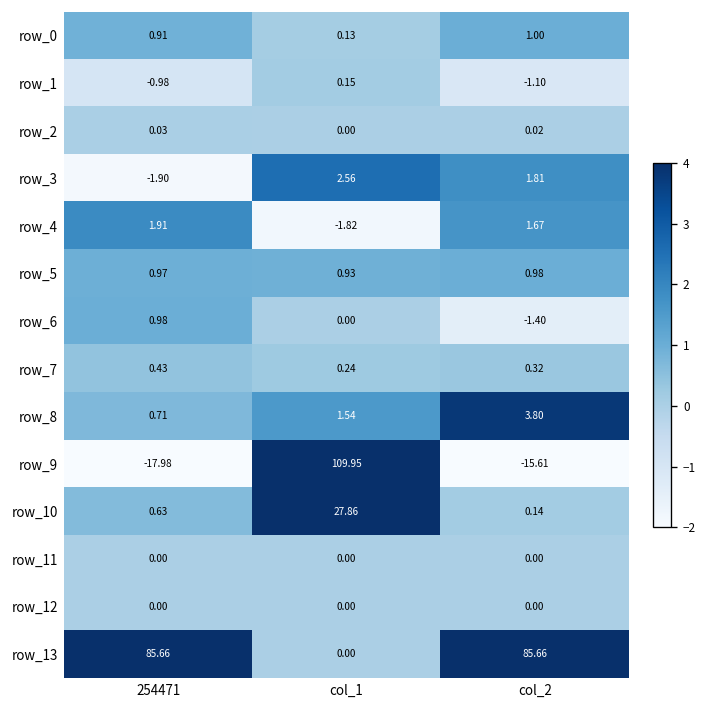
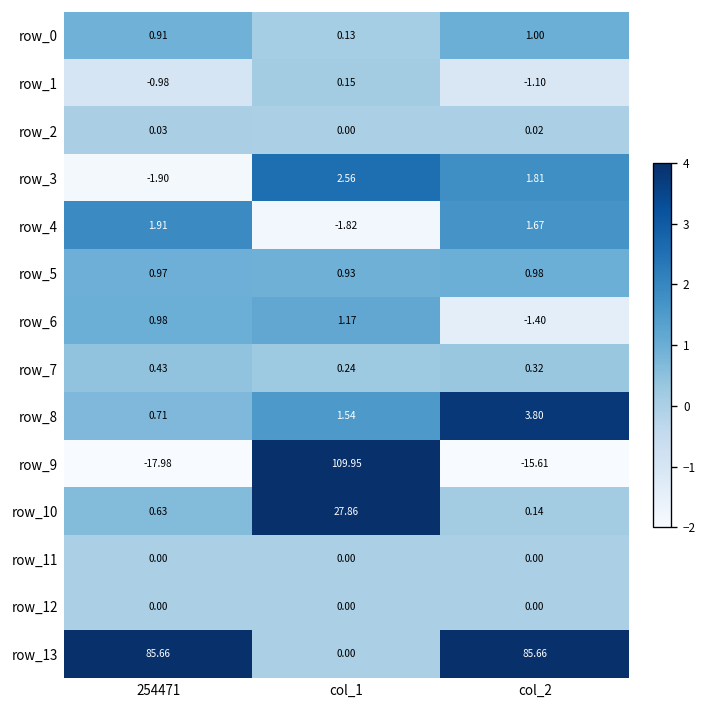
  {
    "row_0": {
      "254471": 0.91,
      "col_1": 0.13,
      "col_2": 1.00
    },
    "row_1": {
      "254471": -0.98,
      "col_1": 0.15,
      "col_2": -1.10
    },
    "row_2": {
      "254471": 0.03,
      "col_1": 0.00,
      "col_2": 0.02
    },
    "row_3": {
      "254471": -1.90,
      "col_1": 2.56,
      "col_2": 1.81
    },
    "row_4": {
      "254471": 1.91,
      "col_1": -1.82,
      "col_2": 1.67
    },
    "row_5": {
      "254471": 0.97,
      "col_1": 0.93,
      "col_2": 0.98
    },
    "row_6": {
      "254471": 0.98,
-     "col_1": 0.00,
+     "col_1": 1.17,
      "col_2": -1.40
    },
    "row_7": {
      "254471": 0.43,
      "col_1": 0.24,
      "col_2": 0.32
    },
    "row_8": {
      "254471": 0.71,
      "col_1": 1.54,
      "col_2": 3.80
    },
    "row_9": {
      "254471": -17.98,
      "col_1": 109.95,
      "col_2": -15.61
    },
    "row_10": {
      "254471": 0.63,
      "col_1": 27.86,
      "col_2": 0.14
    },
    "row_11": {
      "254471": 0.00,
      "col_1": 0.00,
      "col_2": 0.00
    },
    "row_12": {
      "254471": 0.00,
      "col_1": 0.00,
      "col_2": 0.00
    },
    "row_13": {
      "254471": 85.66,
      "col_1": 0.00,
      "col_2": 85.66
    }
  }
